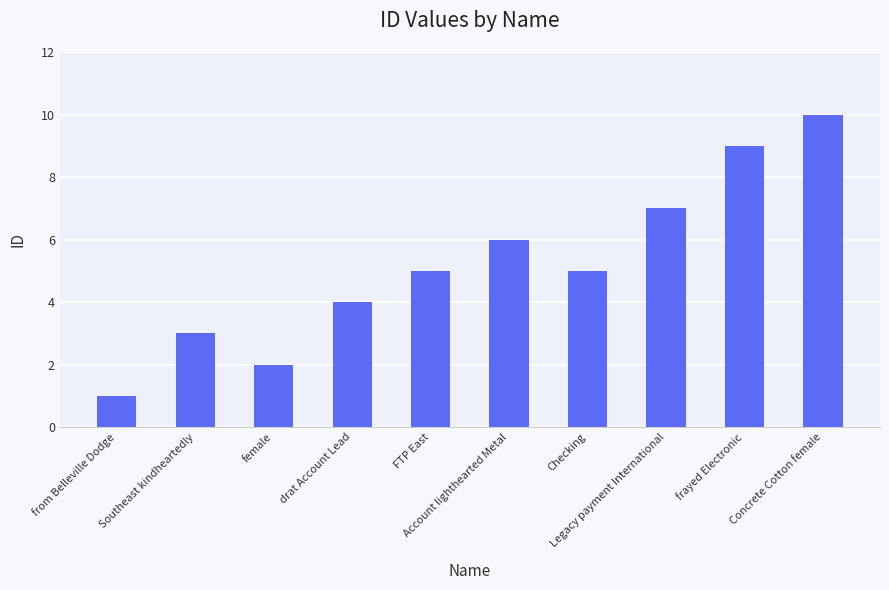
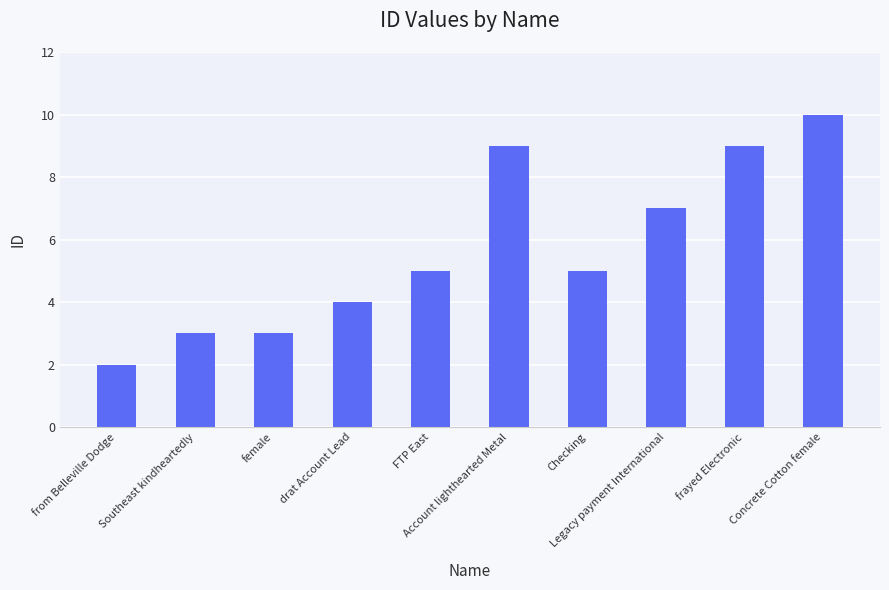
  {
-   "from Belleville Dodge": 1,
+   "from Belleville Dodge": 2,
    "Southeast kindheartedly": 3,
-   "female": 2,
+   "female": 3,
    "drat Account Lead": 4,
    "FTP East": 5,
-   "Account lighthearted Metal": 6,
+   "Account lighthearted Metal": 9,
    "Checking": 5,
    "Legacy payment International": 7,
    "frayed Electronic": 9,
    "Concrete Cotton female": 10
  }
